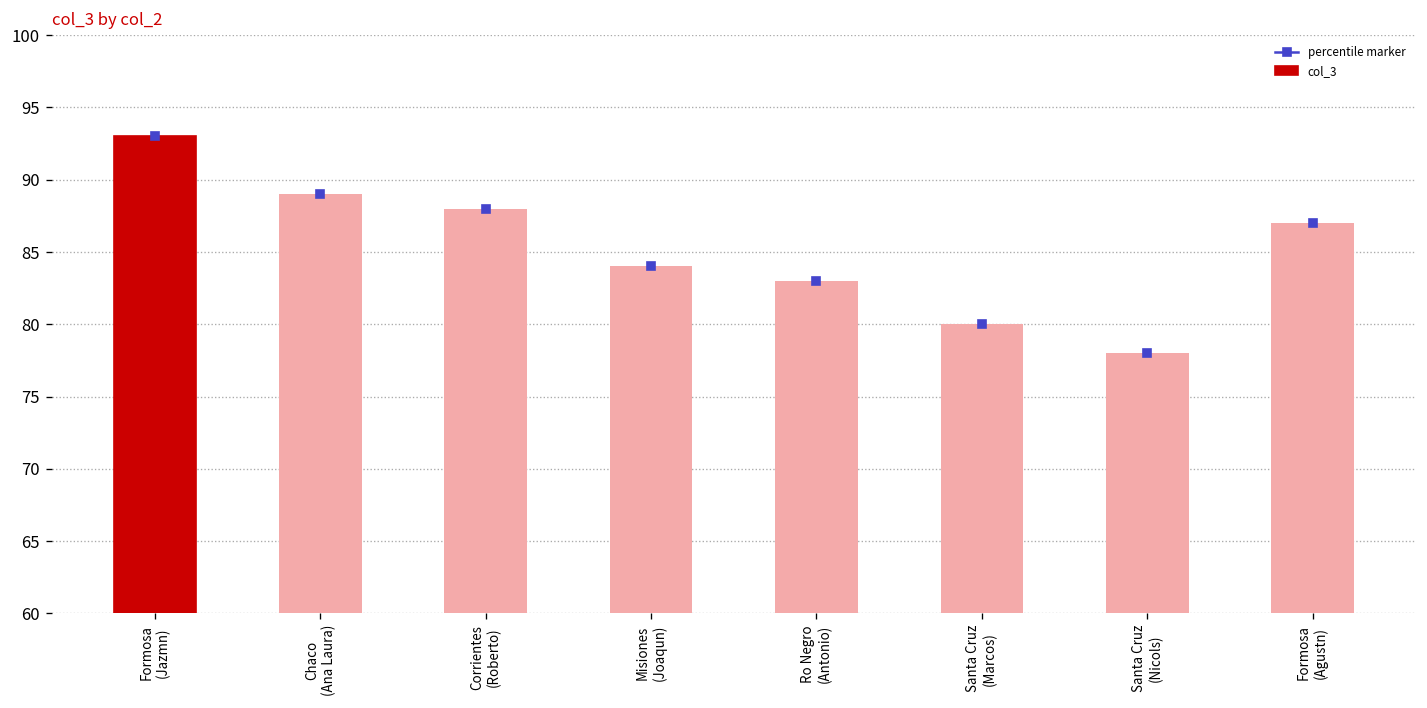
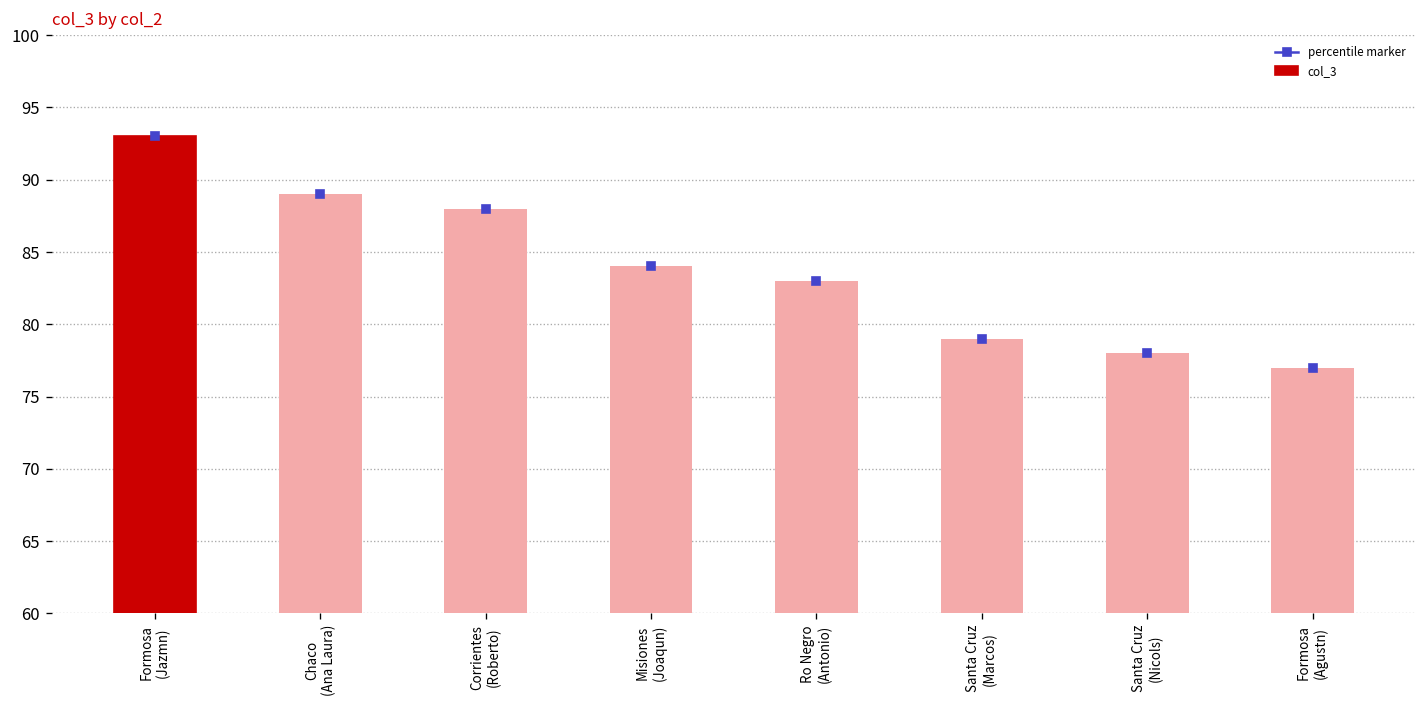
  {
    "col_3": {
      "Formosa (Jazmn)": 93,
      "Chaco (Ana Laura)": 89,
      "Corrientes (Roberto)": 88,
      "Misiones (Joaqun)": 84,
      "Ro Negro (Antonio)": 83,
-     "Santa Cruz (Marcos)": 80,
+     "Santa Cruz (Marcos)": 79,
      "Santa Cruz (Nicols)": 78,
-     "Formosa (Agustn)": 87
+     "Formosa (Agustn)": 77
    }
  }
